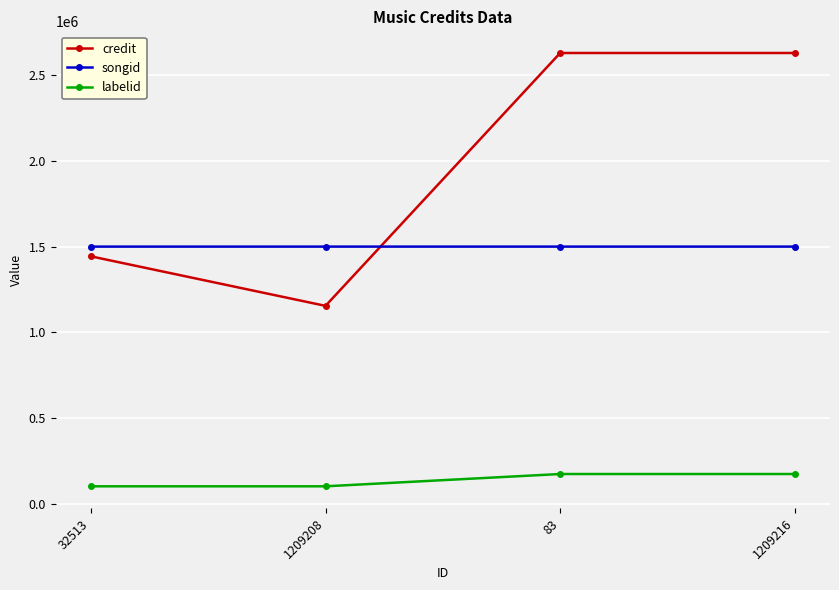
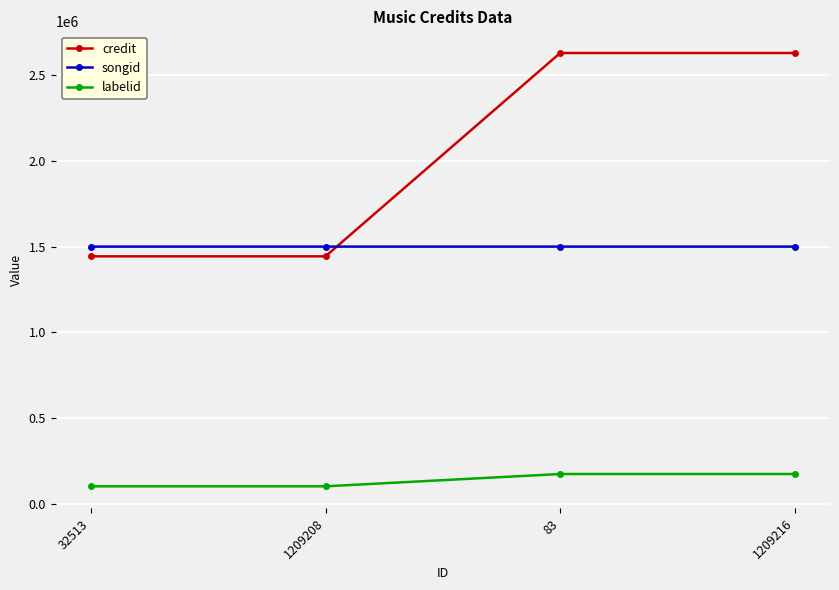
  {
    "credit": {
      "32513": 1440000,
-     "1209208": 1150000,
+     "1209208": 1440000,
      "83": 2630000,
      "1209216": 2630000
    },
    "songid": {
      "32513": 1500000,
      "1209208": 1500000,
      "83": 1500000,
      "1209216": 1500000
    },
    "labelid": {
      "32513": 100000,
      "1209208": 100000,
      "83": 170000,
      "1209216": 170000
    }
  }
